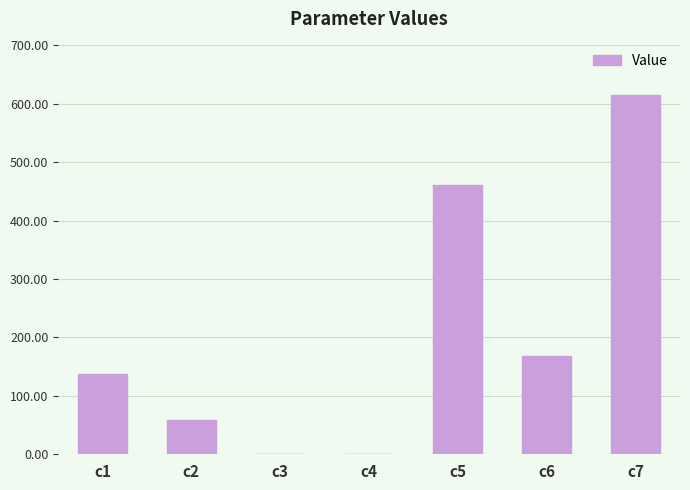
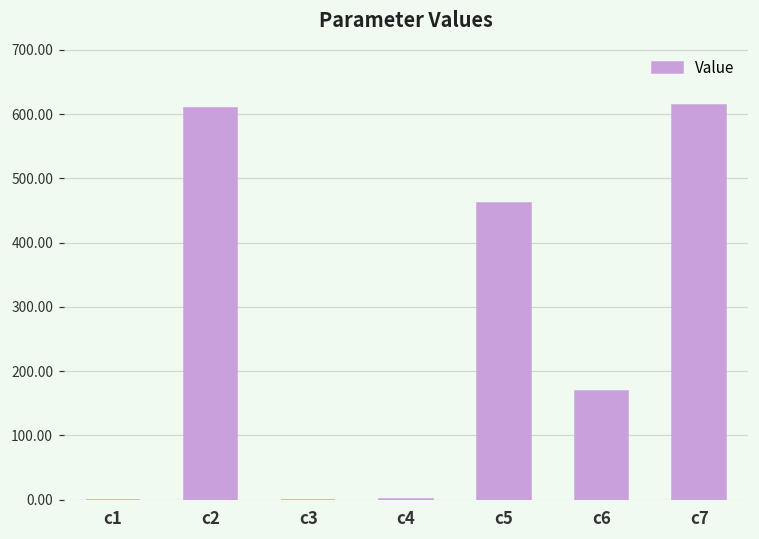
  {
-   "c1": 140,
-   "c2": 60,
+   "c1": 0,
+   "c2": 610,
    "c5": 460,
    "c6": 170,
    "c7": 610
  }
